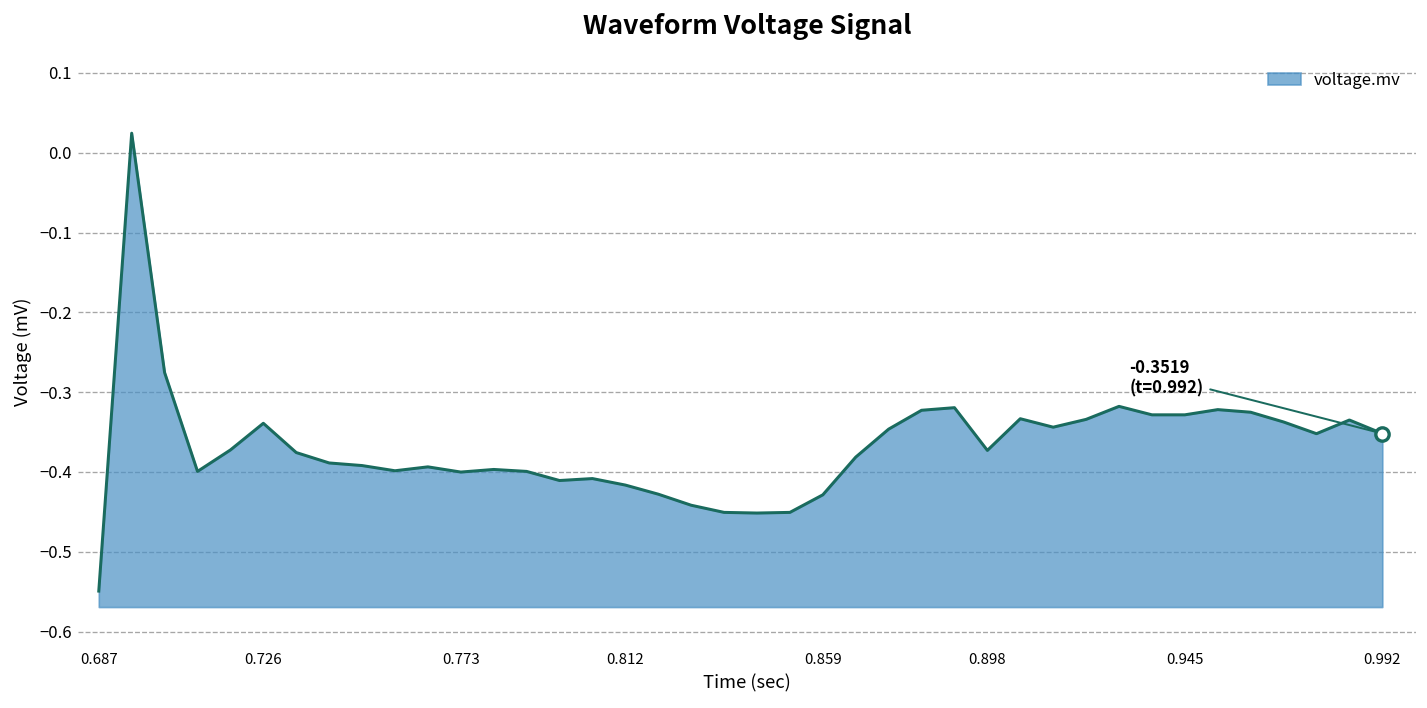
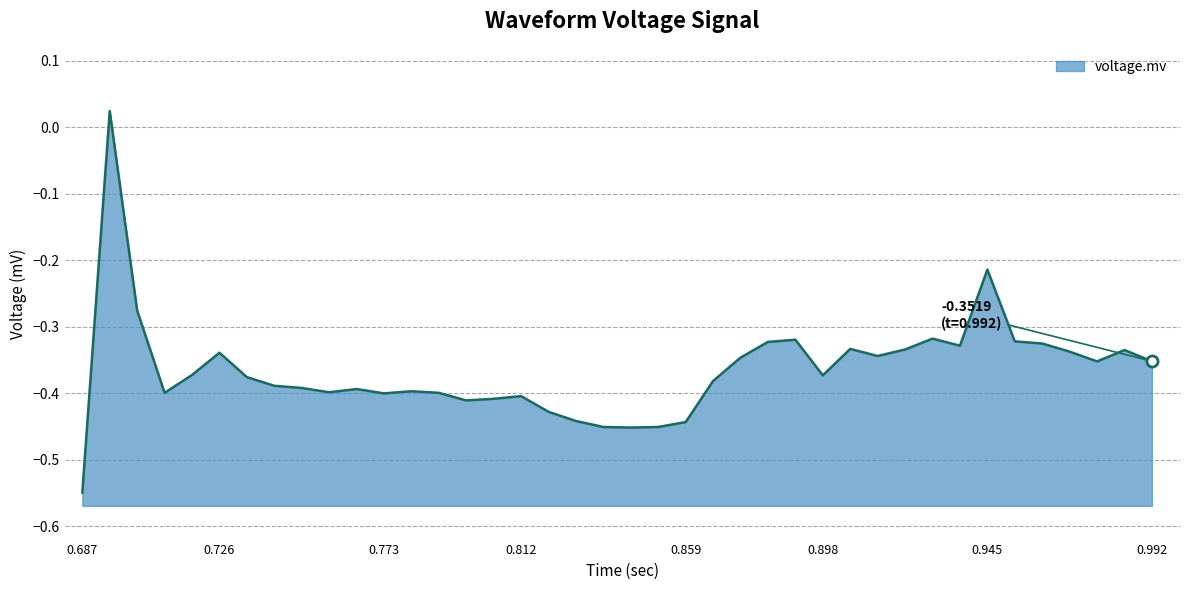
  {
    "voltage.mv": {
      "0.687": -0.55,
      "0.726": -0.34,
      "0.773": -0.40,
-     "0.812": -0.42,
-     "0.859": -0.43,
+     "0.812": -0.40,
+     "0.859": -0.44,
      "0.898": -0.37,
-     "0.945": -0.33
+     "0.945": -0.21
    }
  }
